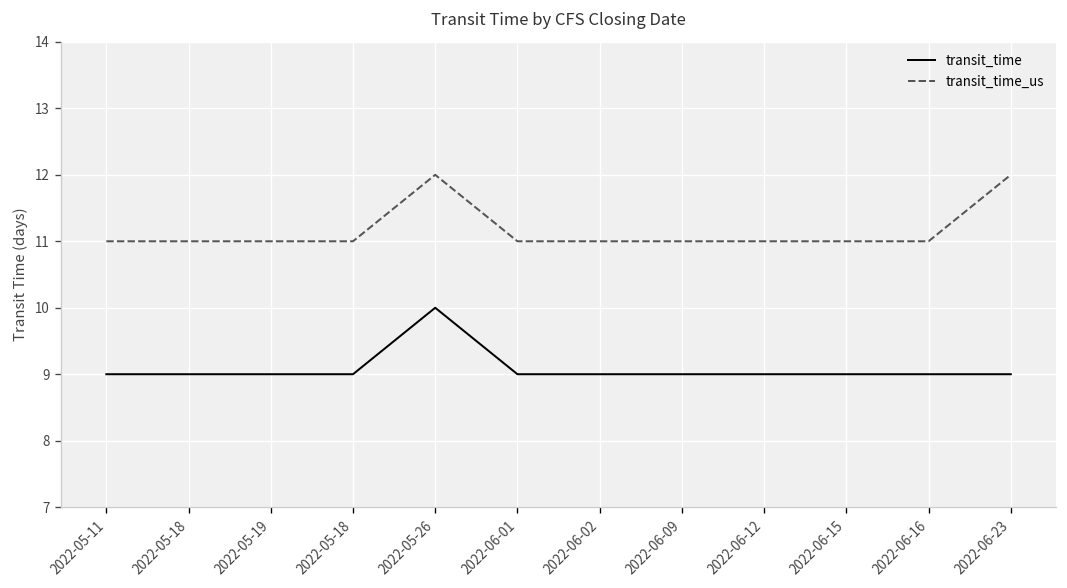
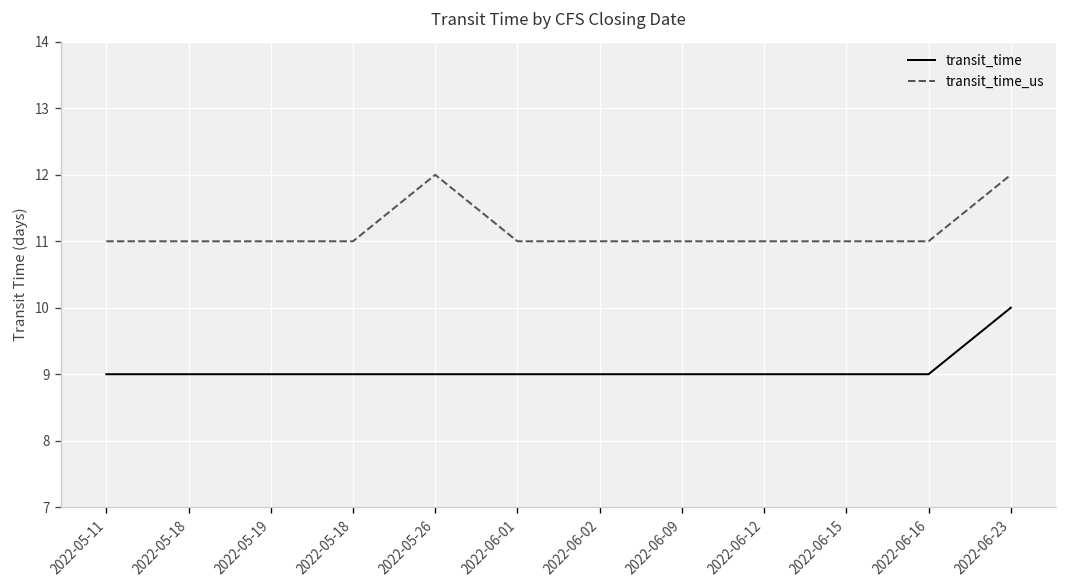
  {
    "transit_time": {
      "2022-05-11": 9,
      "2022-05-19": 9,
-     "2022-05-26": 10,
+     "2022-05-26": 9,
      "2022-06-01": 9,
      "2022-06-02": 9,
      "2022-06-09": 9,
      "2022-06-12": 9,
      "2022-06-15": 9,
      "2022-06-16": 9,
-     "2022-06-23": 9
+     "2022-06-23": 10
    },
    "transit_time_us": {
      "2022-05-11": 11,
      "2022-05-19": 11,
      "2022-05-26": 12,
      "2022-06-01": 11,
      "2022-06-02": 11,
      "2022-06-09": 11,
      "2022-06-12": 11,
      "2022-06-15": 11,
      "2022-06-16": 11,
      "2022-06-23": 12
    }
  }
